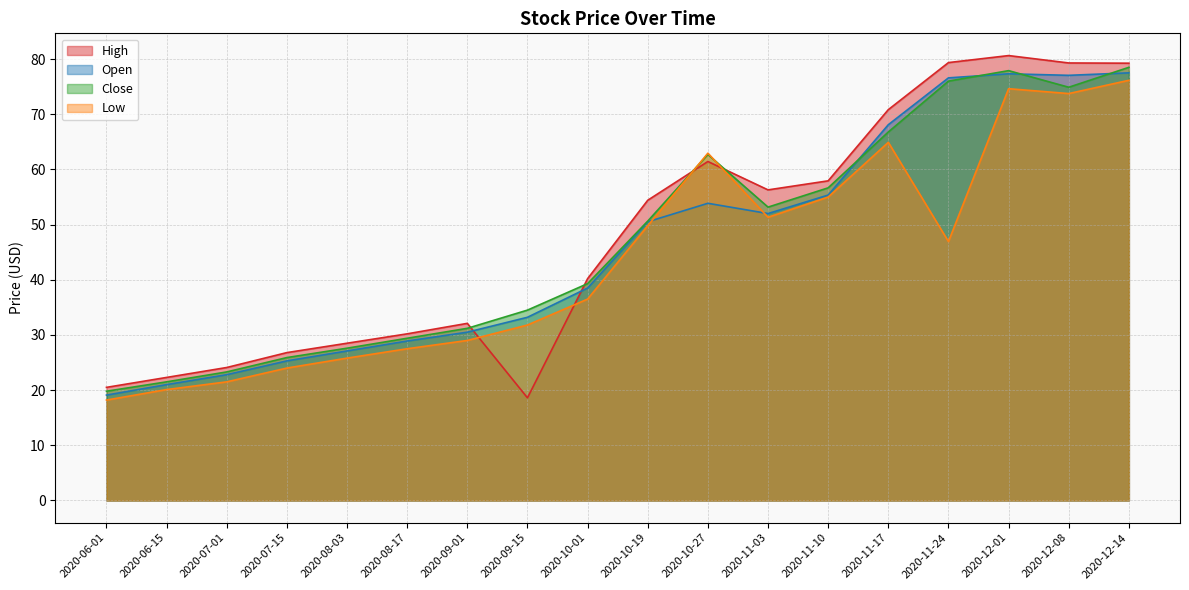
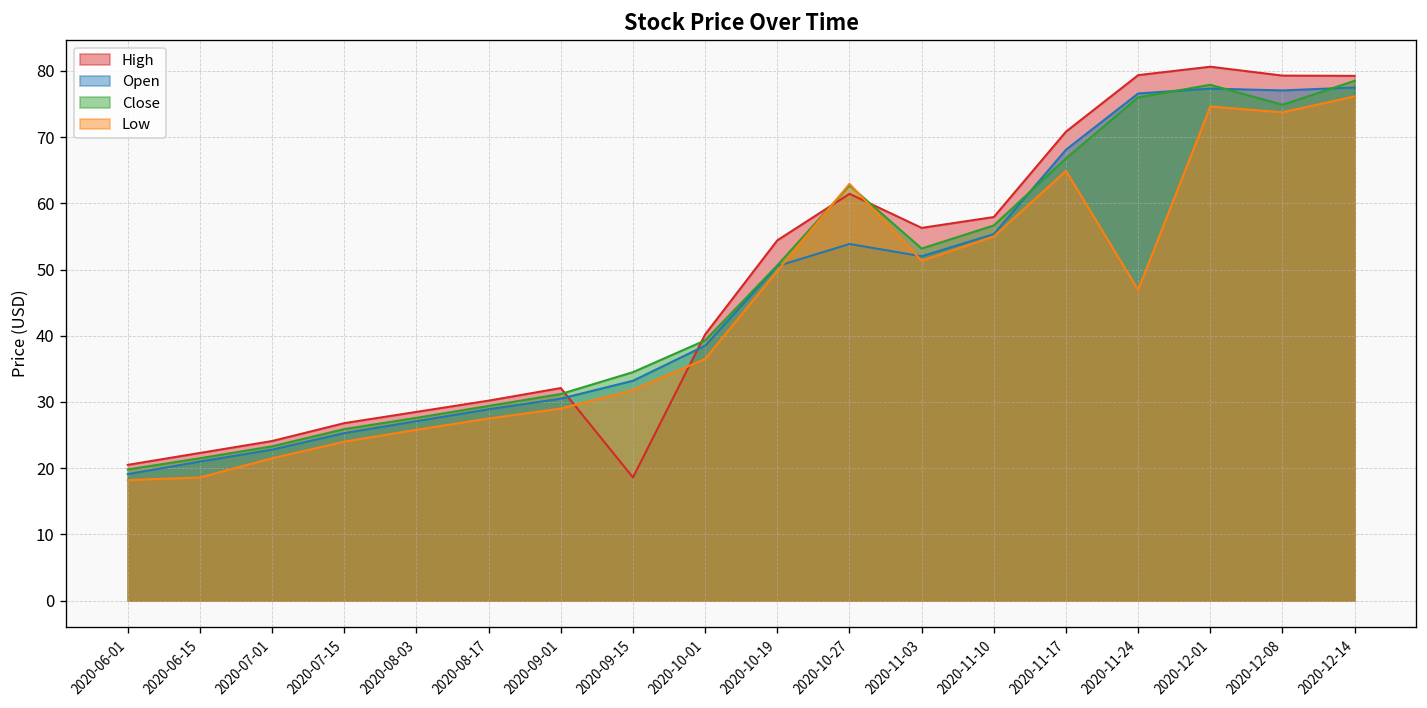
  {
    "High": {
      "2020-06-01": 21,
      "2020-06-15": 22,
      "2020-07-01": 24,
      "2020-07-15": 27,
      "2020-08-03": 29,
      "2020-08-17": 30,
      "2020-09-01": 32,
      "2020-09-15": 19,
      "2020-10-01": 40,
      "2020-10-19": 54,
      "2020-10-27": 61,
      "2020-11-03": 56,
      "2020-11-10": 58,
      "2020-11-17": 71,
      "2020-11-24": 79,
      "2020-12-01": 81,
      "2020-12-08": 79,
      "2020-12-14": 79
    },
    "Open": {
      "2020-06-01": 19,
      "2020-06-15": 21,
      "2020-07-01": 23,
      "2020-07-15": 25,
      "2020-08-03": 27,
      "2020-08-17": 29,
      "2020-09-01": 31,
      "2020-09-15": 33,
      "2020-10-01": 39,
      "2020-10-27": 54,
      "2020-11-03": 52,
      "2020-11-17": 68,
      "2020-11-24": 77,
      "2020-12-01": 77,
      "2020-12-08": 77,
      "2020-12-14": 78
    },
    "Close": {
      "2020-06-01": 20,
      "2020-06-15": 22,
      "2020-07-01": 23,
      "2020-07-15": 26,
      "2020-08-03": 28,
      "2020-08-17": 29,
      "2020-09-01": 31,
      "2020-09-15": 35,
      "2020-10-01": 39,
      "2020-11-03": 53,
      "2020-11-10": 57,
      "2020-11-17": 67,
      "2020-11-24": 76,
      "2020-12-01": 78,
      "2020-12-08": 75,
      "2020-12-14": 79
    },
    "Low": {
      "2020-06-01": 18,
-     "2020-06-15": 20,
+     "2020-06-15": 19,
      "2020-07-01": 22,
      "2020-07-15": 24,
      "2020-08-03": 26,
      "2020-08-17": 28,
      "2020-09-01": 29,
      "2020-09-15": 32,
      "2020-10-01": 37,
      "2020-10-19": 50,
      "2020-11-03": 51,
      "2020-11-17": 65,
      "2020-11-24": 47,
      "2020-12-01": 75,
      "2020-12-08": 74,
      "2020-12-14": 76
    }
  }
